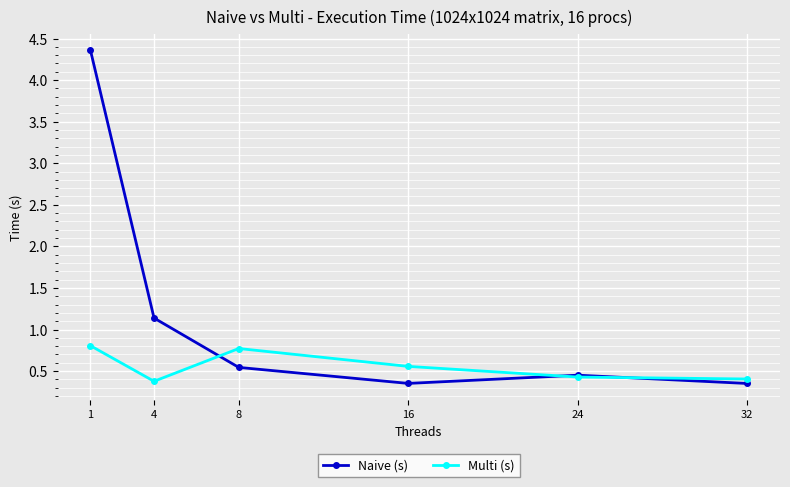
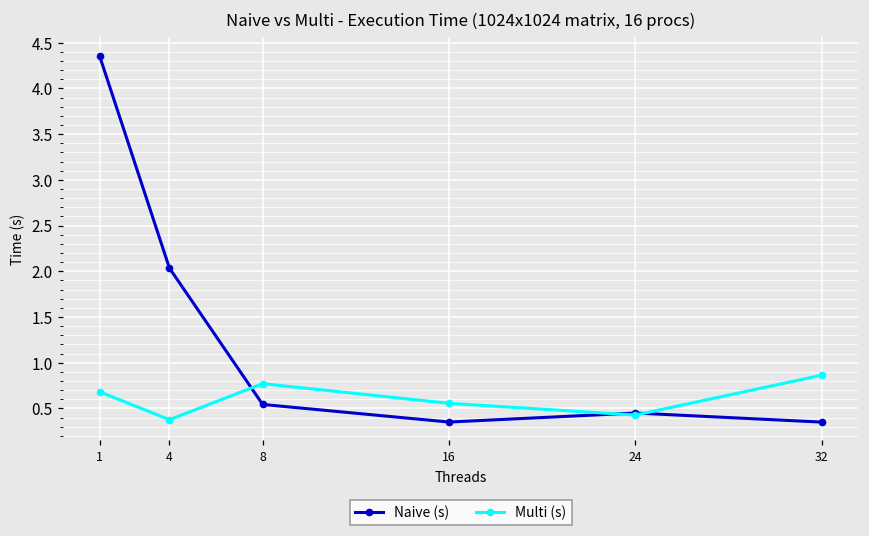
  {
    "Naive (s)": {
      "1": 4.4,
-     "4": 1.1,
+     "4": 2.0,
      "8": 0.5,
      "16": 0.4,
      "32": 0.4
    },
    "Multi (s)": {
-     "1": 0.8,
+     "1": 0.7,
      "4": 0.4,
      "8": 0.8,
      "16": 0.6,
-     "32": 0.4
+     "32": 0.9
    }
  }
